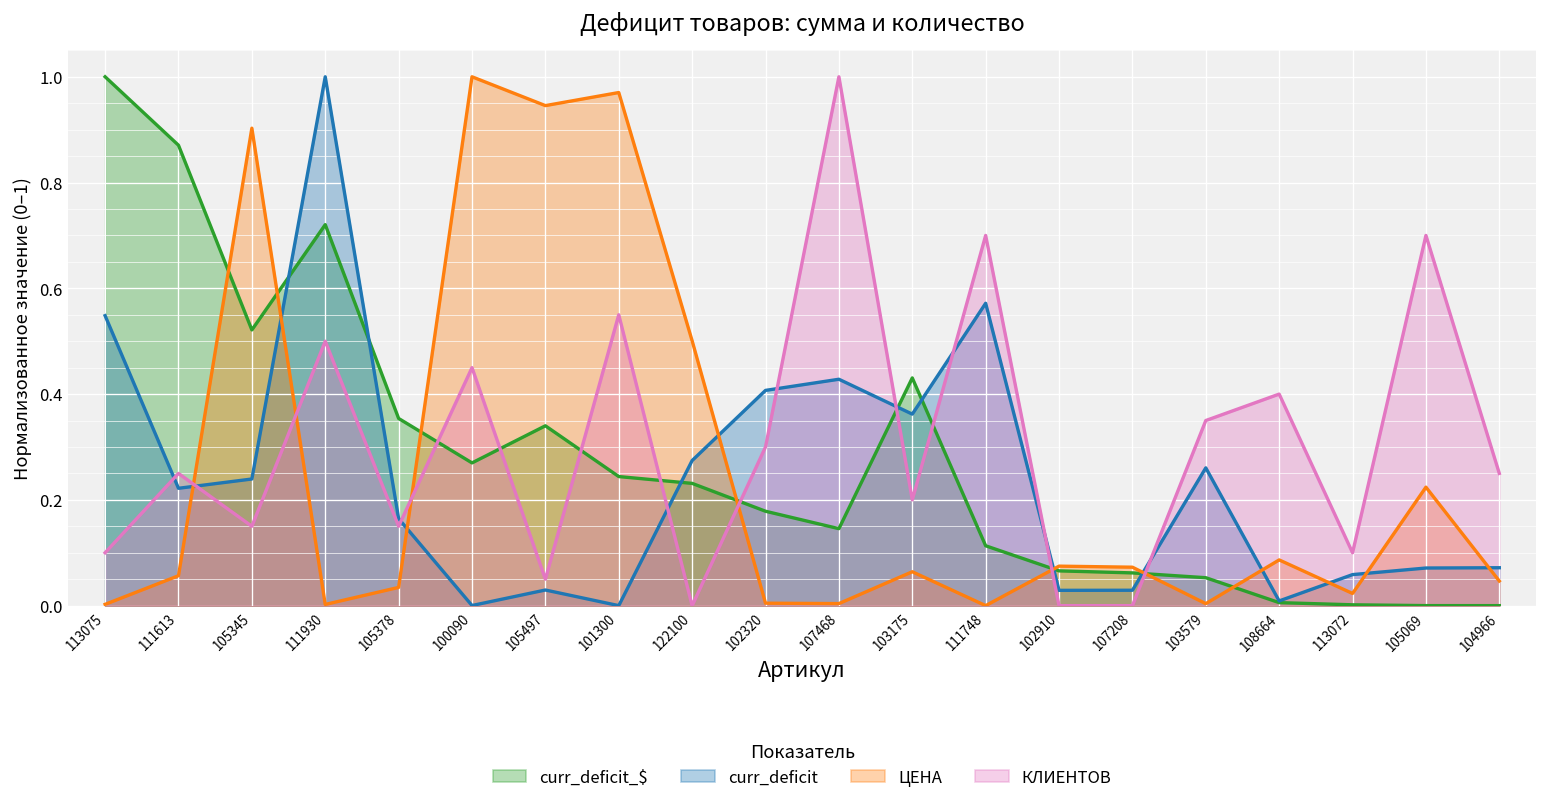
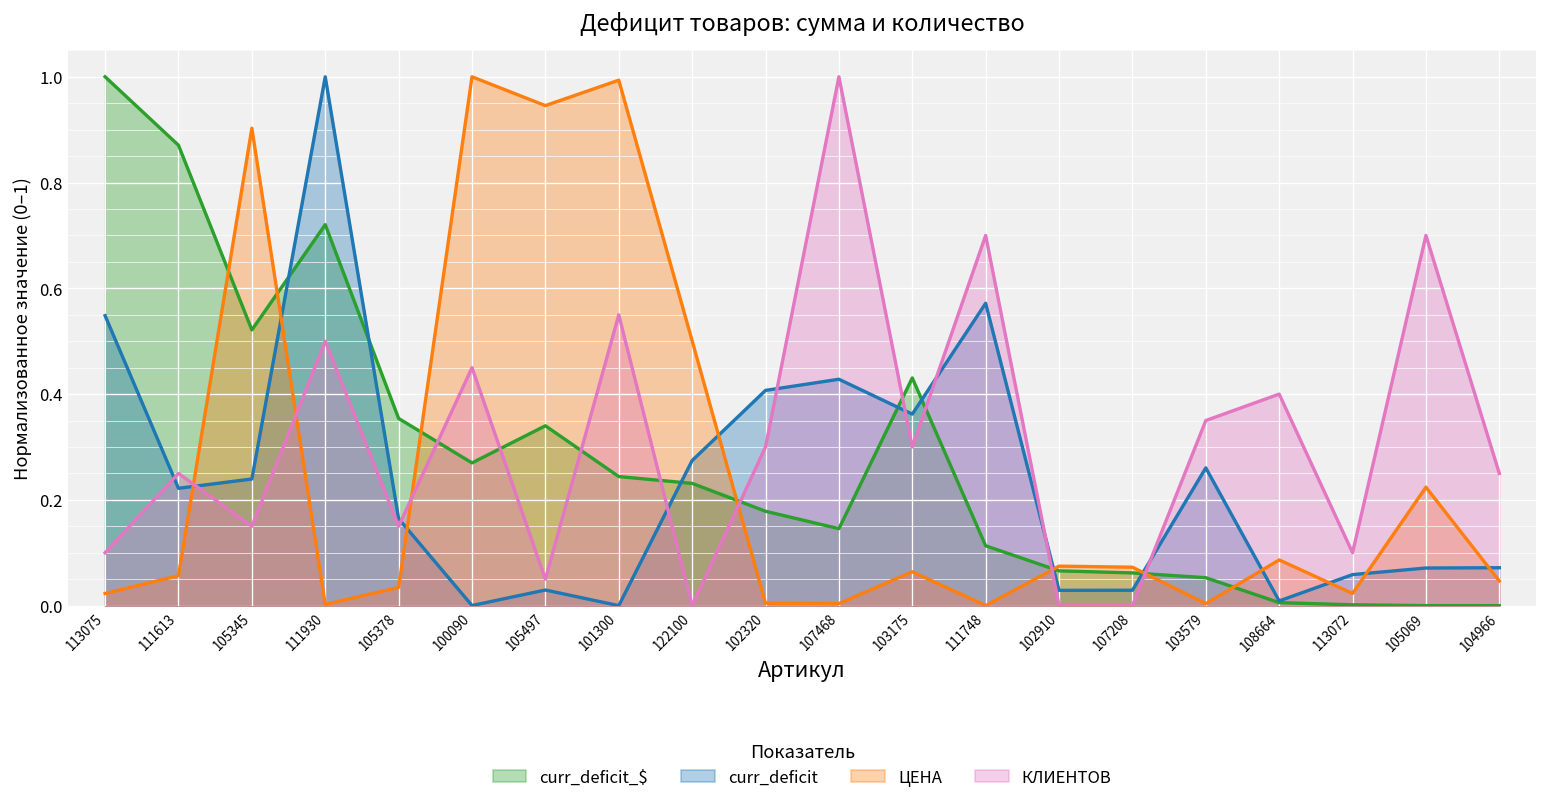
  {
    "curr_deficit_$": {
      "113075": 1.00,
      "111613": 0.87,
      "105345": 0.52,
      "111930": 0.72,
      "105378": 0.35,
      "100090": 0.27,
      "105497": 0.34,
      "101300": 0.24,
      "122100": 0.23,
      "102320": 0.18,
      "107468": 0.15,
      "103175": 0.43,
      "111748": 0.11,
      "102910": 0.07,
      "107208": 0.06,
      "103579": 0.05,
      "113072": 0.00,
      "105069": 0.00,
      "104966": 0.00
    },
    "curr_deficit": {
      "113075": 0.55,
      "111613": 0.22,
      "105345": 0.24,
      "111930": 1.00,
      "105378": 0.16,
      "100090": 0.00,
      "105497": 0.03,
      "101300": 0.00,
      "122100": 0.27,
      "102320": 0.41,
      "107468": 0.43,
      "103175": 0.36,
      "111748": 0.57,
      "102910": 0.03,
      "107208": 0.03,
      "103579": 0.26,
      "113072": 0.06,
      "105069": 0.07,
      "104966": 0.07
    },
    "ЦЕНА": {
-     "113075": 0.00,
+     "113075": 0.02,
      "111613": 0.06,
      "105345": 0.90,
      "111930": 0.00,
      "105378": 0.03,
      "100090": 1.00,
      "105497": 0.95,
-     "101300": 0.97,
+     "101300": 0.99,
      "122100": 0.50,
      "102320": 0.00,
      "107468": 0.00,
      "103175": 0.06,
      "111748": 0.00,
      "102910": 0.07,
      "107208": 0.07,
      "103579": 0.00,
      "108664": 0.09,
      "113072": 0.02,
      "105069": 0.22,
      "104966": 0.05
    },
    "КЛИЕНТОВ": {
      "113075": 0.10,
      "111613": 0.25,
      "105345": 0.15,
      "111930": 0.50,
      "105378": 0.15,
      "100090": 0.45,
      "105497": 0.05,
      "101300": 0.55,
      "122100": 0.00,
      "102320": 0.30,
      "107468": 1.00,
-     "103175": 0.20,
+     "103175": 0.30,
      "111748": 0.70,
      "102910": 0.00,
      "107208": 0.00,
      "103579": 0.35,
      "108664": 0.40,
      "113072": 0.10,
      "105069": 0.70,
      "104966": 0.25
    }
  }
